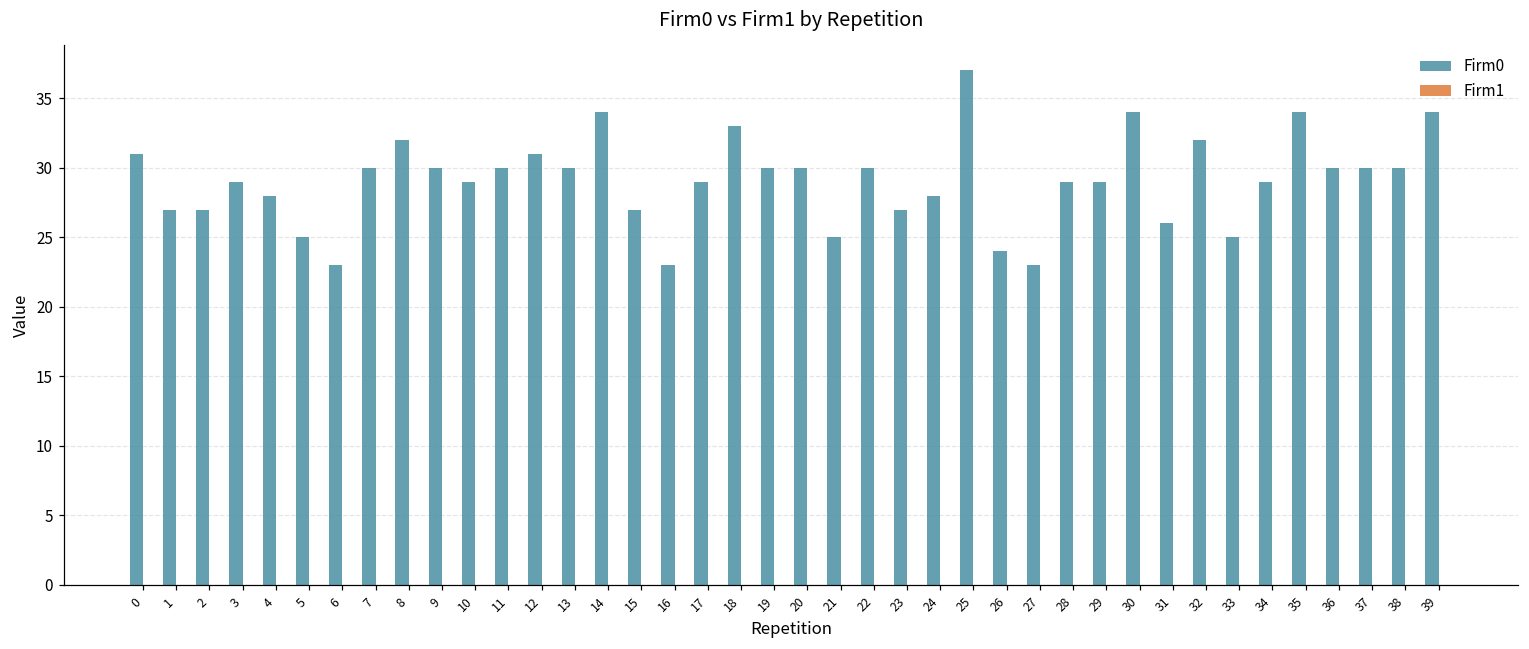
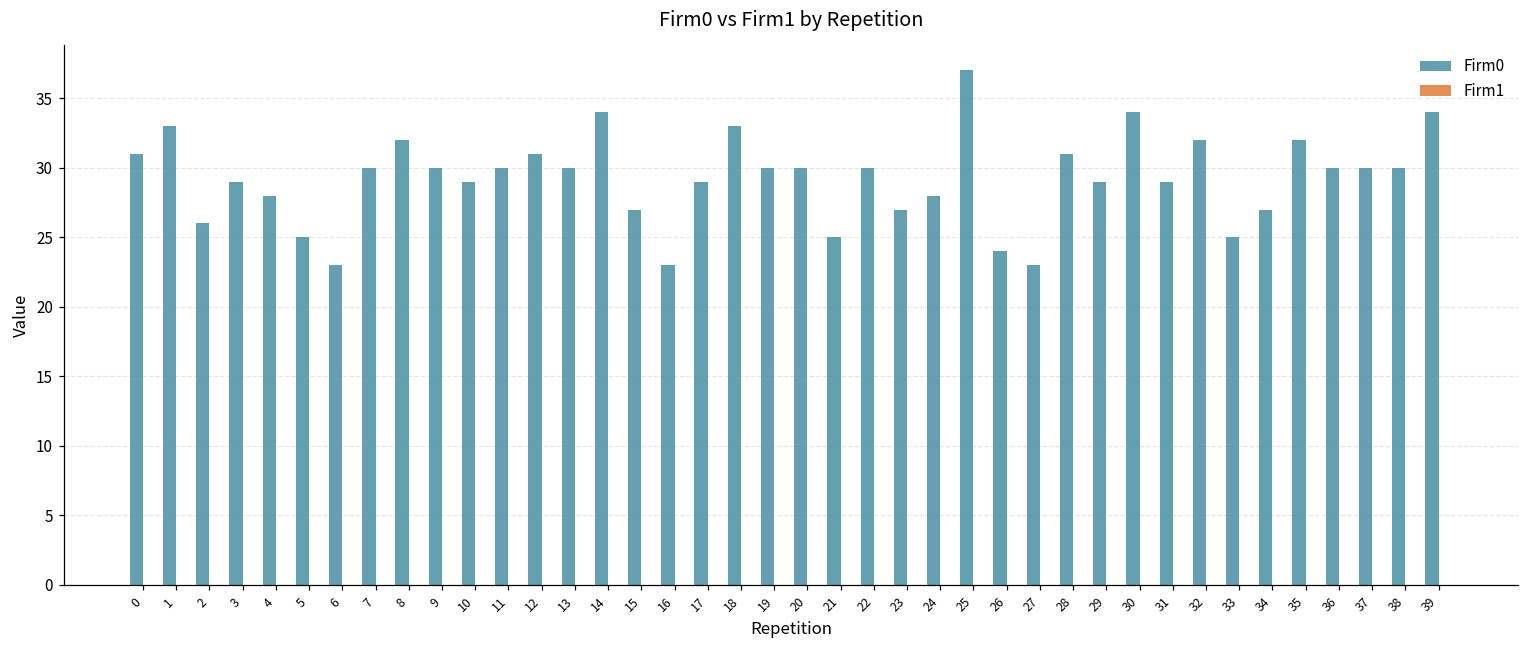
  {
    "Firm0": {
      "0": 31,
-     "1": 27,
-     "2": 27,
+     "1": 33,
+     "2": 26,
      "3": 29,
      "4": 28,
      "5": 25,
      "6": 23,
      "7": 30,
      "8": 32,
      "9": 30,
      "10": 29,
      "11": 30,
      "12": 31,
      "13": 30,
      "14": 34,
      "15": 27,
      "16": 23,
      "17": 29,
      "18": 33,
      "19": 30,
      "20": 30,
      "21": 25,
      "22": 30,
      "23": 27,
      "24": 28,
      "25": 37,
      "26": 24,
      "27": 23,
-     "28": 29,
+     "28": 31,
      "29": 29,
      "30": 34,
-     "31": 26,
+     "31": 29,
      "32": 32,
      "33": 25,
-     "34": 29,
-     "35": 34,
+     "34": 27,
+     "35": 32,
      "36": 30,
      "37": 30,
      "38": 30,
      "39": 34
    },
    "Firm1": {
      "0": 0,
      "1": 0,
      "2": 0,
      "3": 0,
      "4": 0,
      "5": 0,
      "6": 0,
      "7": 0,
      "8": 0,
      "9": 0,
      "10": 0,
      "11": 0,
      "12": 0,
      "13": 0,
      "14": 0,
      "15": 0,
      "16": 0,
      "17": 0,
      "18": 0,
      "19": 0,
      "20": 0,
      "21": 0,
      "22": 0,
      "23": 0,
      "24": 0,
      "25": 0,
      "26": 0,
      "27": 0,
      "28": 0,
      "29": 0,
      "30": 0,
      "31": 0,
      "32": 0,
      "33": 0,
      "34": 0,
      "35": 0,
      "36": 0,
      "37": 0,
      "38": 0,
      "39": 0
    }
  }
